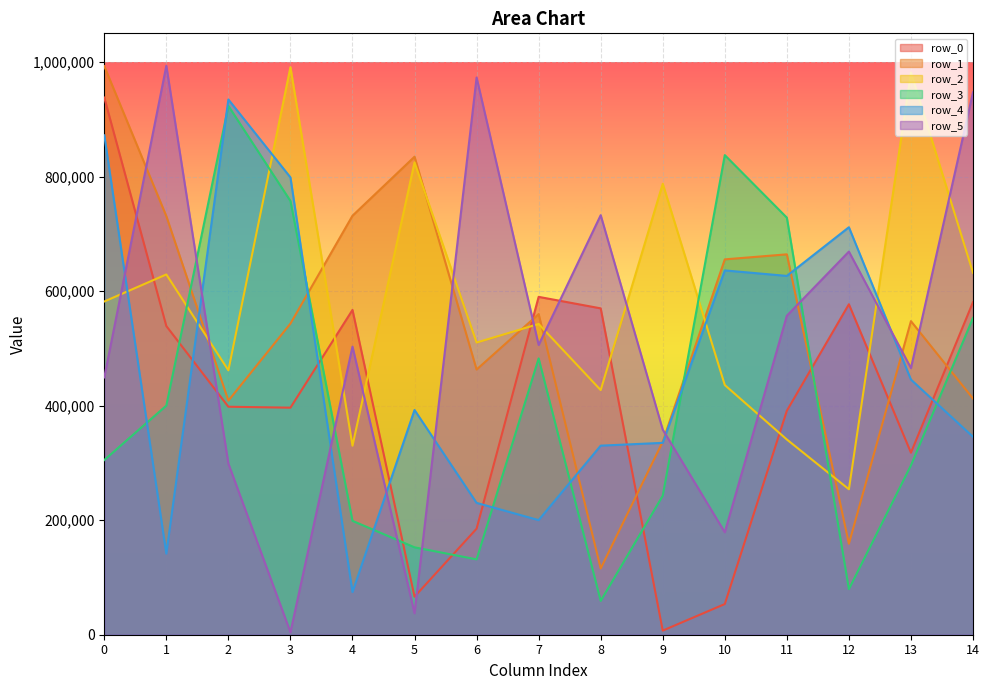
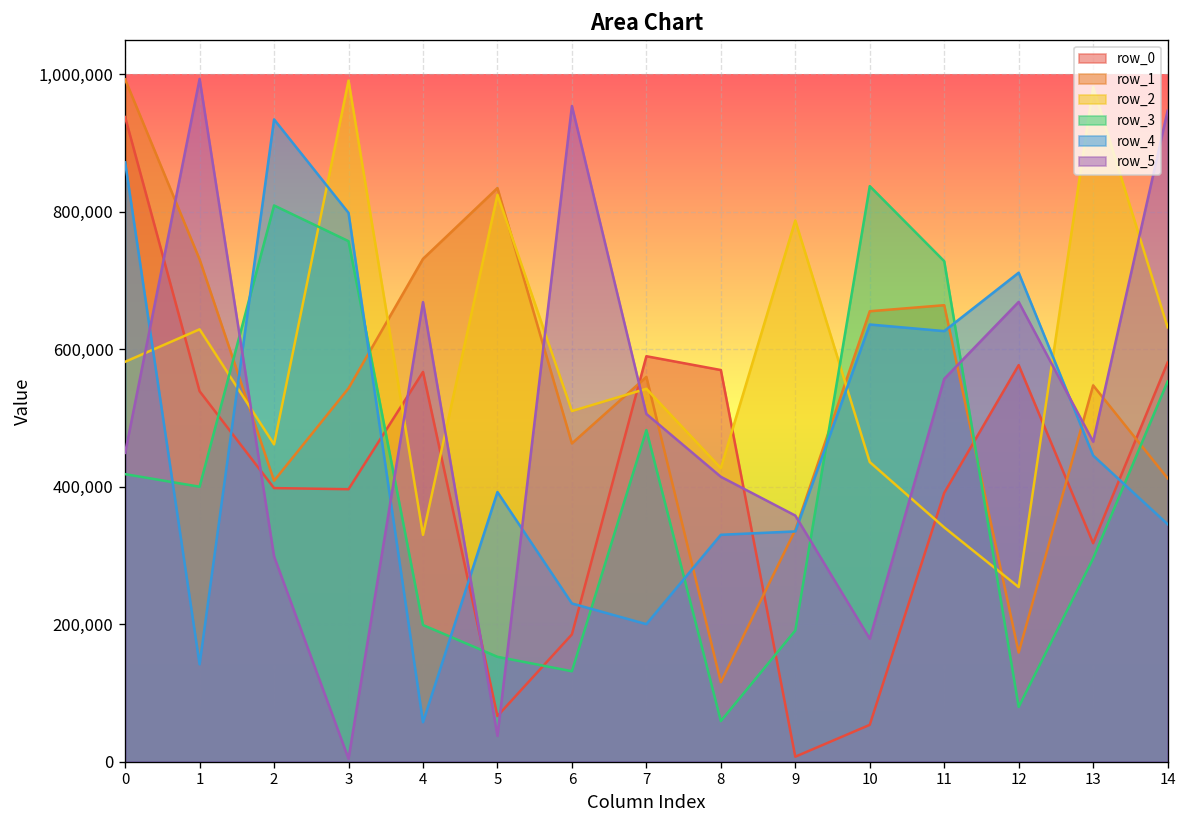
  {
    "row_3": {
-     "0": "310,000",
+     "0": "420,000",
      "1": "400,000",
-     "2": "920,000",
+     "2": "810,000",
      "3": "760,000",
      "4": "200,000",
      "5": "150,000",
      "6": "130,000",
      "7": "480,000",
      "8": "60,000",
-     "9": "240,000",
+     "9": "190,000",
      "10": "840,000",
      "11": "730,000",
      "12": "80,000",
      "13": "300,000",
      "14": "550,000"
    },
    "row_4": {
      "0": "870,000",
      "1": "140,000",
      "2": "930,000",
      "3": "800,000",
-     "4": "70,000",
+     "4": "60,000",
      "5": "390,000",
      "6": "230,000",
      "7": "200,000",
      "8": "330,000",
      "10": "640,000",
      "11": "630,000",
      "12": "710,000",
      "13": "450,000",
      "14": "350,000"
    },
    "row_5": {
      "0": "450,000",
      "1": "990,000",
      "2": "300,000",
      "3": "0",
-     "4": "500,000",
+     "4": "670,000",
      "5": "40,000",
-     "6": "970,000",
+     "6": "950,000",
      "7": "510,000",
-     "8": "730,000",
+     "8": "410,000",
      "9": "360,000",
      "10": "180,000",
      "11": "560,000",
      "12": "670,000",
      "13": "470,000",
      "14": "950,000"
    }
  }
